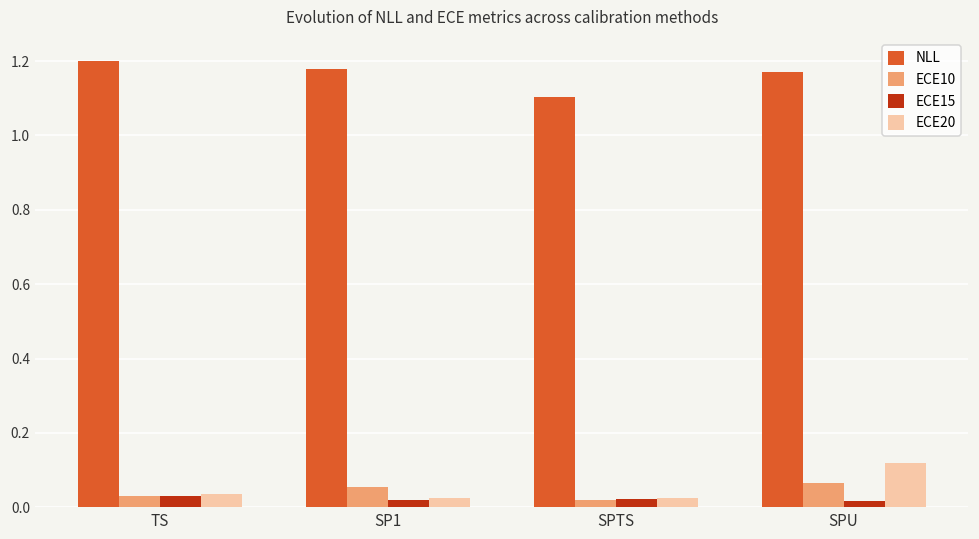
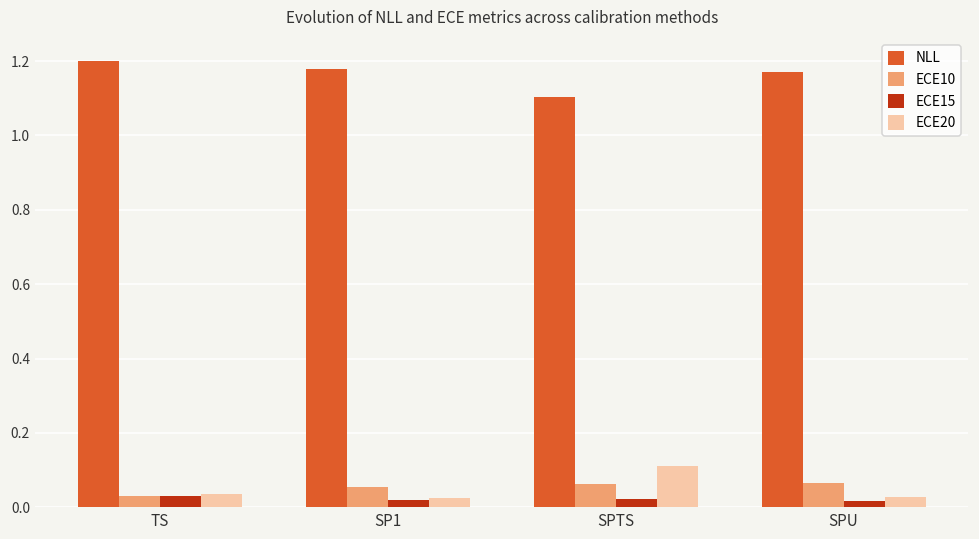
  {
    "NLL": {
      "TS": 1.20,
      "SP1": 1.18,
      "SPTS": 1.10,
      "SPU": 1.17
    },
    "ECE10": {
      "TS": 0.03,
      "SP1": 0.06,
-     "SPTS": 0.02,
+     "SPTS": 0.06,
      "SPU": 0.06
    },
    "ECE15": {
      "TS": 0.03,
      "SP1": 0.02,
      "SPTS": 0.02,
      "SPU": 0.02
    },
    "ECE20": {
      "TS": 0.04,
      "SP1": 0.03,
-     "SPTS": 0.02,
-     "SPU": 0.12
+     "SPTS": 0.11,
+     "SPU": 0.03
    }
  }
